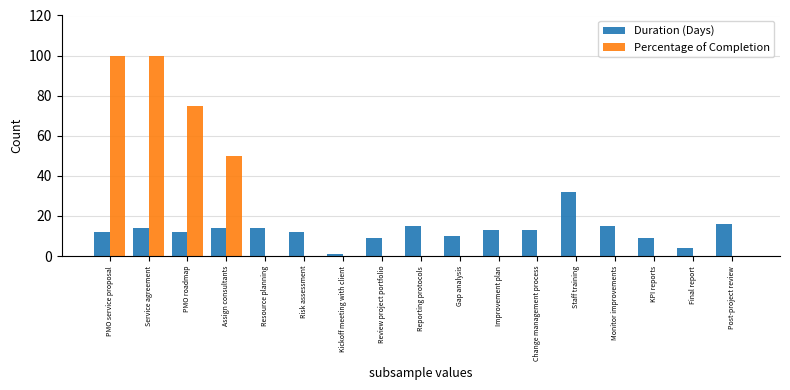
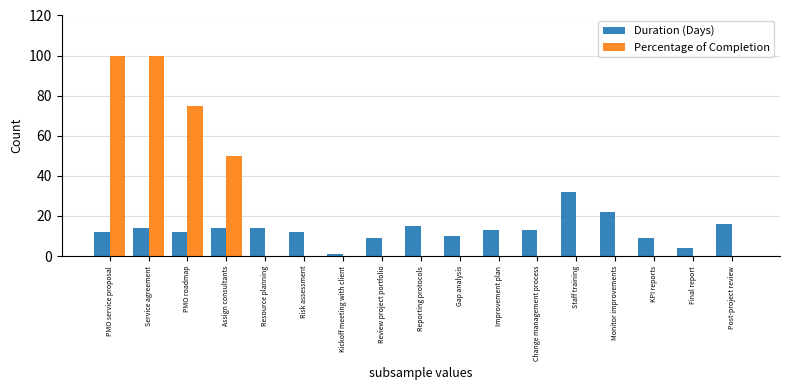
  {
    "Duration (Days)": {
      "PMO service proposal": 12,
      "Service agreement": 14,
      "PMO roadmap": 12,
      "Assign consultants": 14,
      "Resource planning": 14,
      "Risk assessment": 12,
      "Review project portfolio": 9,
      "Reporting protocols": 15,
      "Gap analysis": 10,
      "Improvement plan": 13,
      "Change management process": 13,
      "Staff training": 32,
-     "Monitor improvements": 15,
+     "Monitor improvements": 22,
      "KPI reports": 9,
      "Final report": 4,
      "Post-project review": 16
    },
    "Percentage of Completion": {
      "PMO service proposal": 100,
      "Service agreement": 100,
      "PMO roadmap": 75,
      "Assign consultants": 50,
      "Resource planning": 0,
      "Risk assessment": 0,
      "Kickoff meeting with client": 0,
      "Review project portfolio": 0,
      "Reporting protocols": 0,
      "Gap analysis": 0,
      "Improvement plan": 0,
      "Change management process": 0,
      "Staff training": 0,
      "Monitor improvements": 0,
      "KPI reports": 0,
      "Final report": 0,
      "Post-project review": 0
    }
  }
